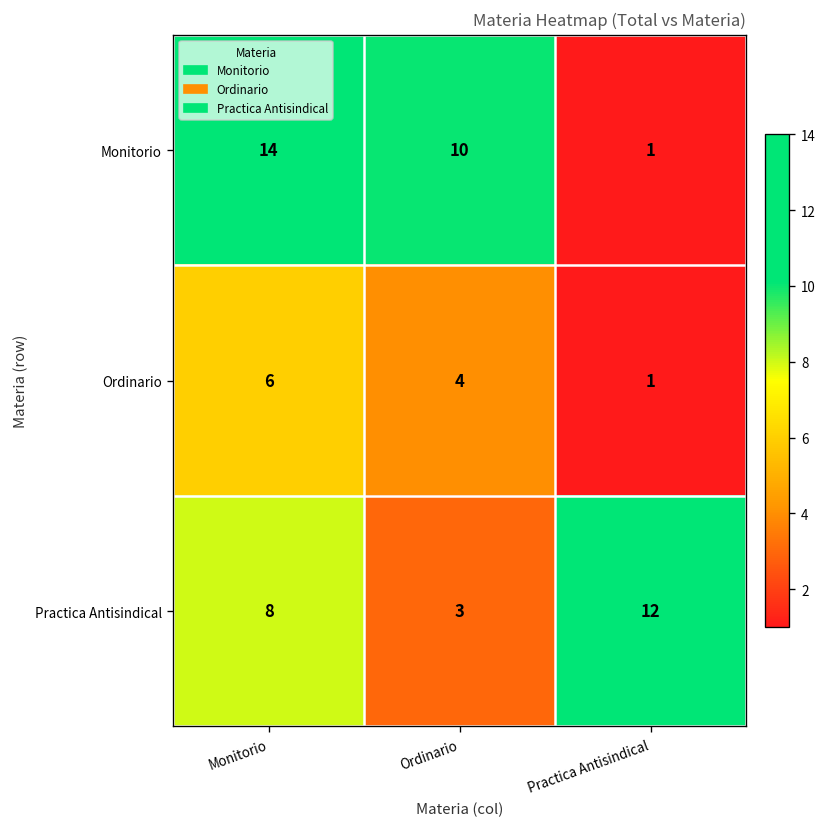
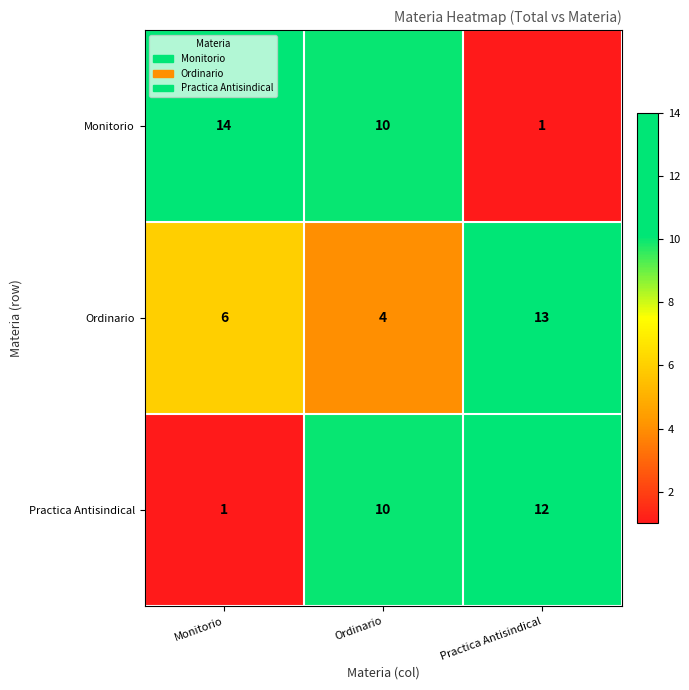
  {
    "Monitorio": {
      "Monitorio": 14,
      "Ordinario": 10,
      "Practica Antisindical": 1
    },
    "Ordinario": {
      "Monitorio": 6,
      "Ordinario": 4,
-     "Practica Antisindical": 1
+     "Practica Antisindical": 13
    },
    "Practica Antisindical": {
-     "Monitorio": 8,
-     "Ordinario": 3,
+     "Monitorio": 1,
+     "Ordinario": 10,
      "Practica Antisindical": 12
    }
  }
